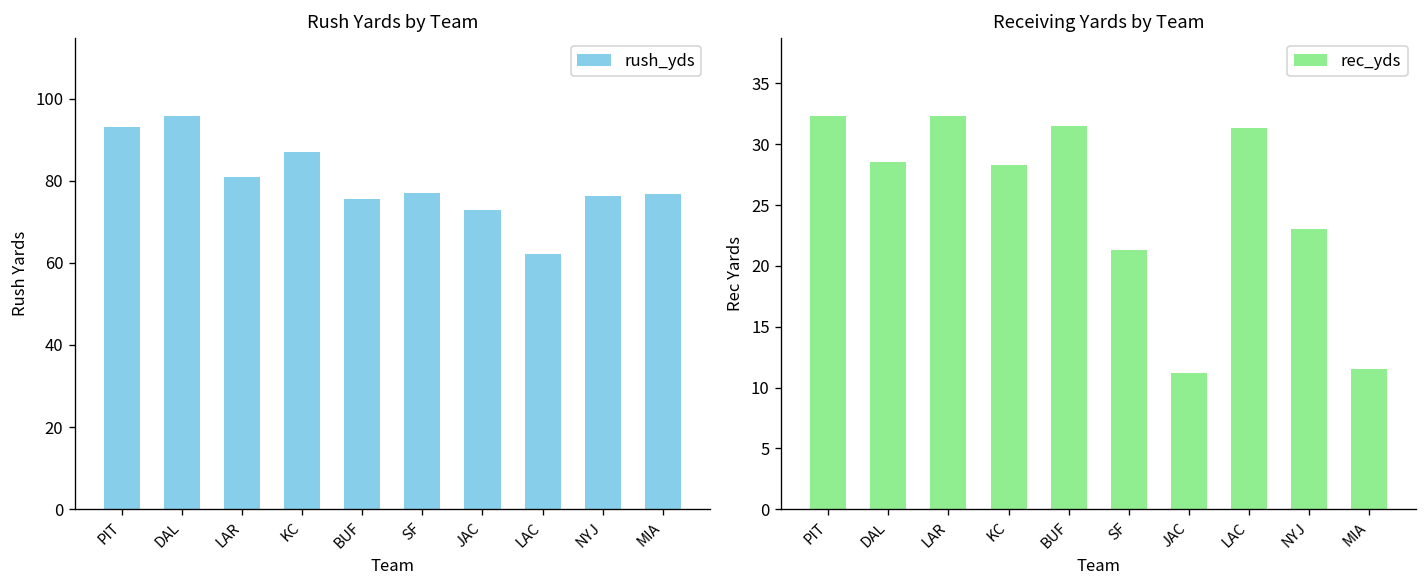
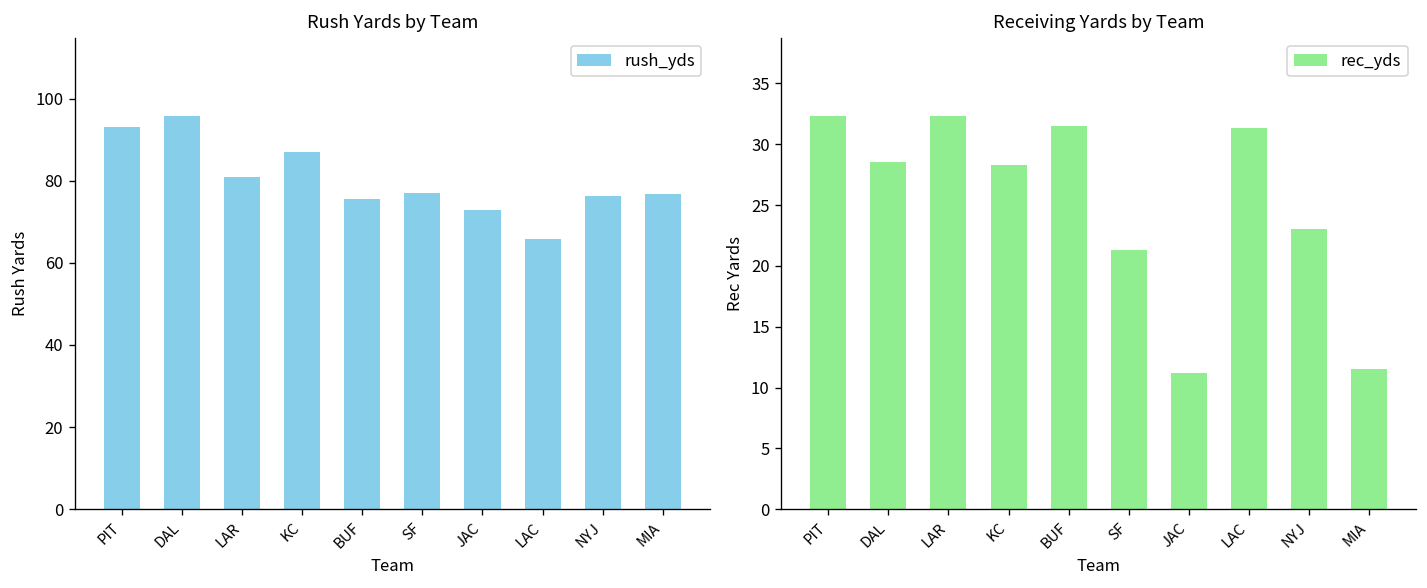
  {
    "Rush Yards by Team": {
      "PIT": 93,
      "DAL": 96,
      "LAR": 81,
      "KC": 87,
      "BUF": 76,
      "SF": 77,
      "JAC": 73,
-     "LAC": 62,
+     "LAC": 66,
      "NYJ": 76,
      "MIA": 77
    },
    "Receiving Yards by Team": {
      "PIT": 32.3,
      "DAL": 28.5,
      "LAR": 32.3,
      "KC": 28.3,
      "BUF": 31.5,
      "SF": 21.3,
      "JAC": 11.2,
      "LAC": 31.3,
      "NYJ": 23.0,
      "MIA": 11.5
    }
  }
